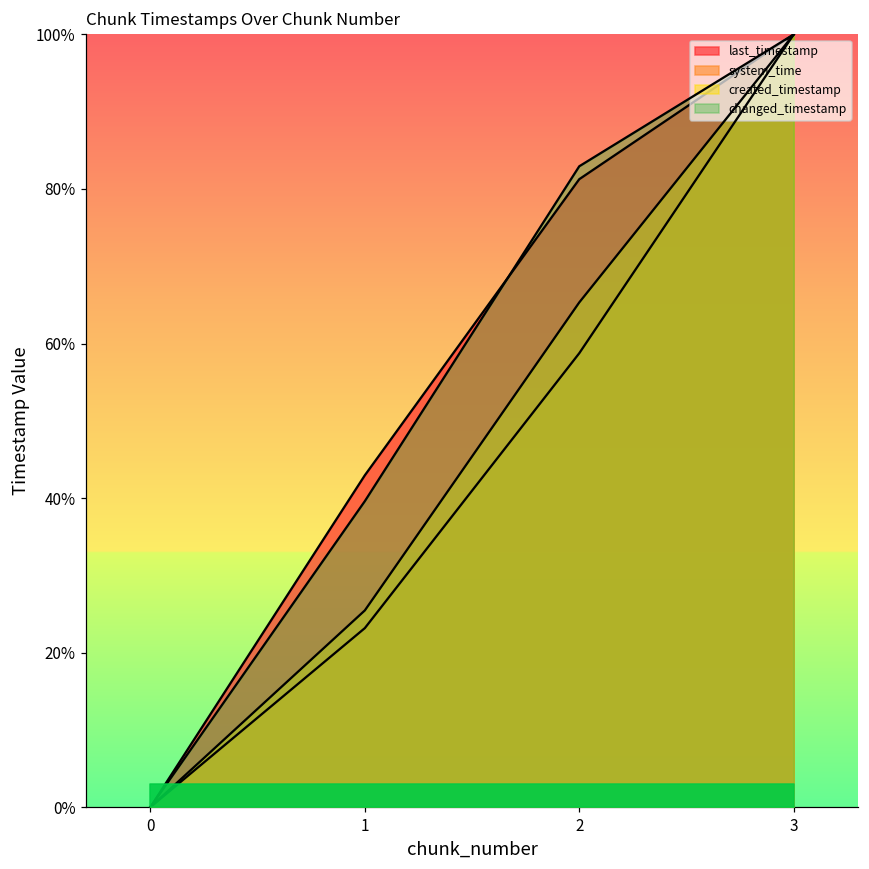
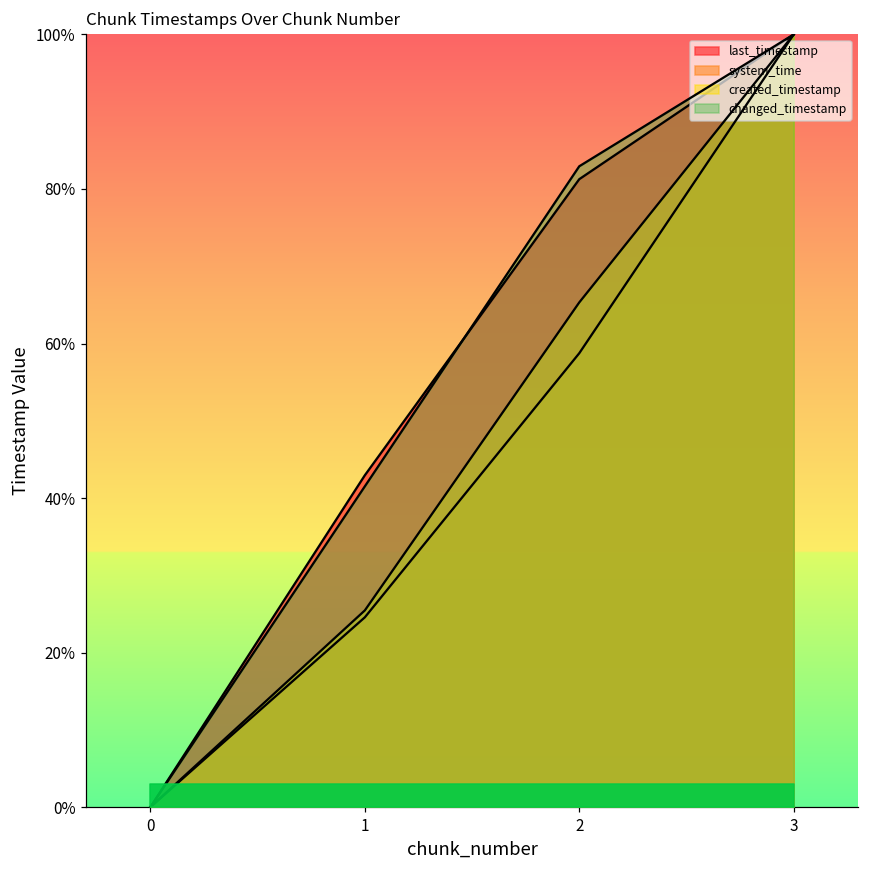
  {
    "last_timestamp": {
      "1": "43%",
      "2": "81%"
    },
    "system_time": {
-     "1": "23%",
+     "1": "25%",
      "2": "59%"
    },
    "created_timestamp": {
      "1": "25%",
      "2": "65%"
    },
    "changed_timestamp": {
-     "1": "40%",
+     "1": "42%",
      "2": "83%"
    }
  }
